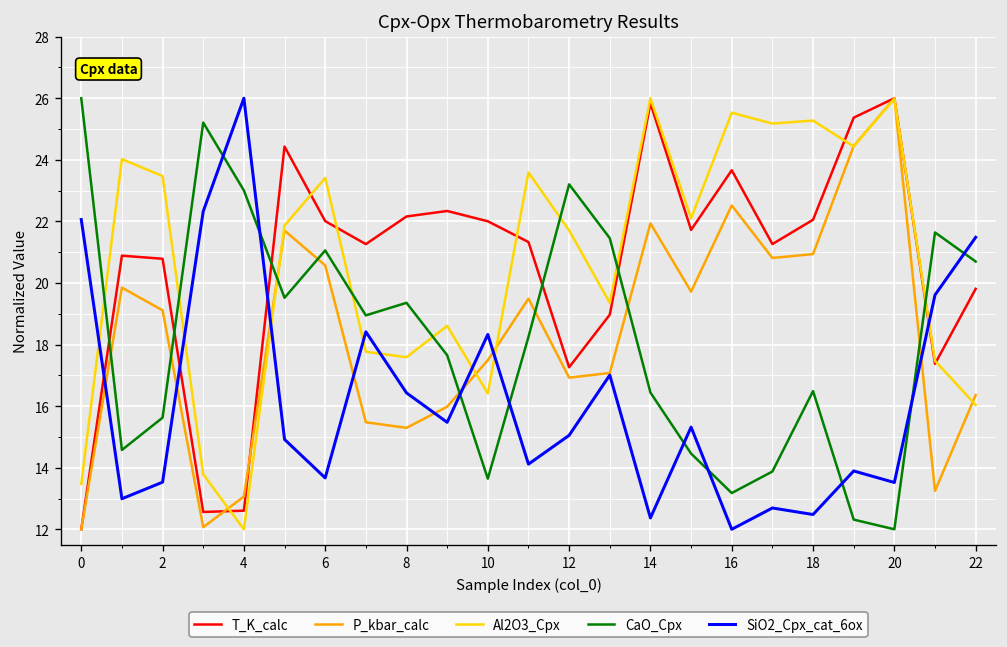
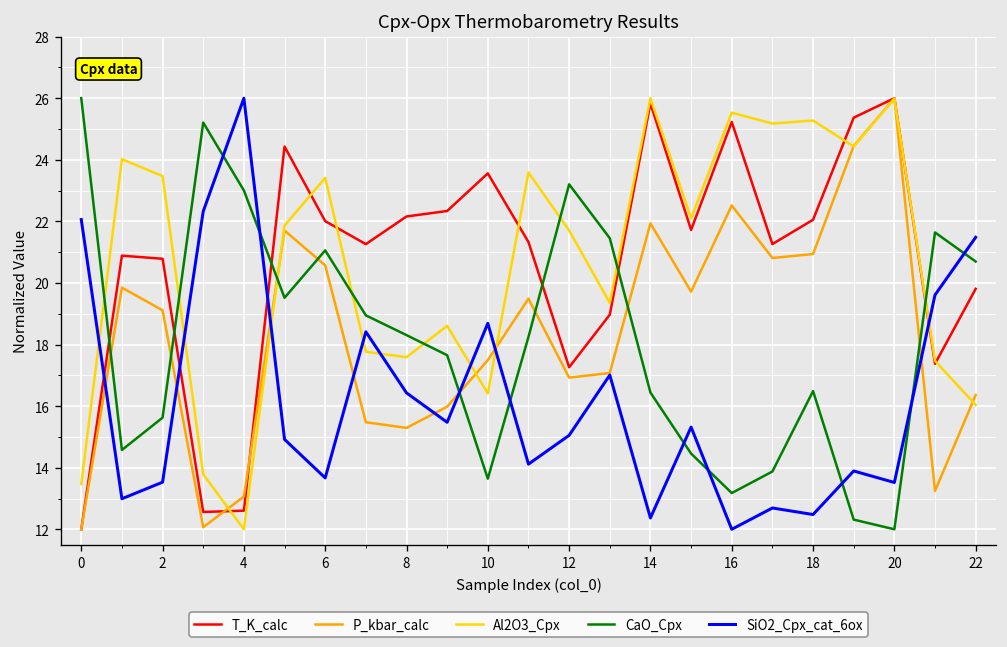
  {
    "T_K_calc": {
      "2": 20.8,
      "4": 12.6,
      "6": 22.0,
      "8": 22.2,
-     "10": 22.0,
+     "10": 23.6,
      "12": 17.3,
      "14": 25.8,
-     "16": 23.7,
+     "16": 25.2,
      "18": 22.1,
      "22": 19.8
    },
    "CaO_Cpx": {
      "0": 26.0,
      "2": 15.6,
      "4": 23.0,
      "6": 21.1,
-     "8": 19.4,
+     "8": 18.3,
      "10": 13.6,
      "12": 23.2,
      "14": 16.4,
      "16": 13.2,
      "18": 16.5,
      "20": 12.0,
      "22": 20.7
    },
    "SiO2_Cpx_cat_6ox": {
      "0": 22.1,
      "2": 13.5,
      "4": 26.0,
      "6": 13.7,
      "8": 16.4,
-     "10": 18.3,
+     "10": 18.7,
      "12": 15.1,
      "14": 12.4,
      "16": 12.0,
      "18": 12.5,
      "20": 13.5,
      "22": 21.5
    }
  }
